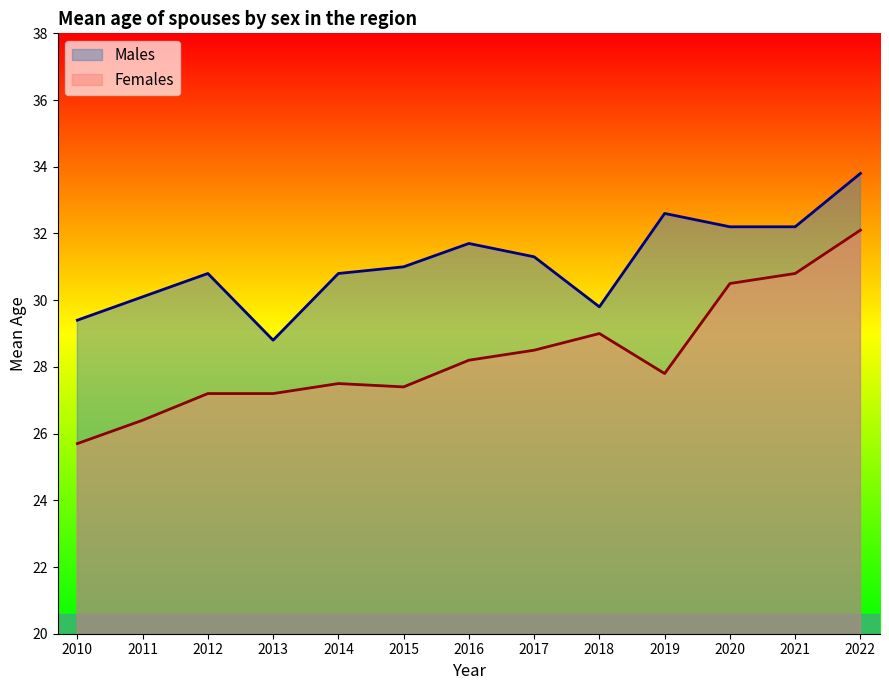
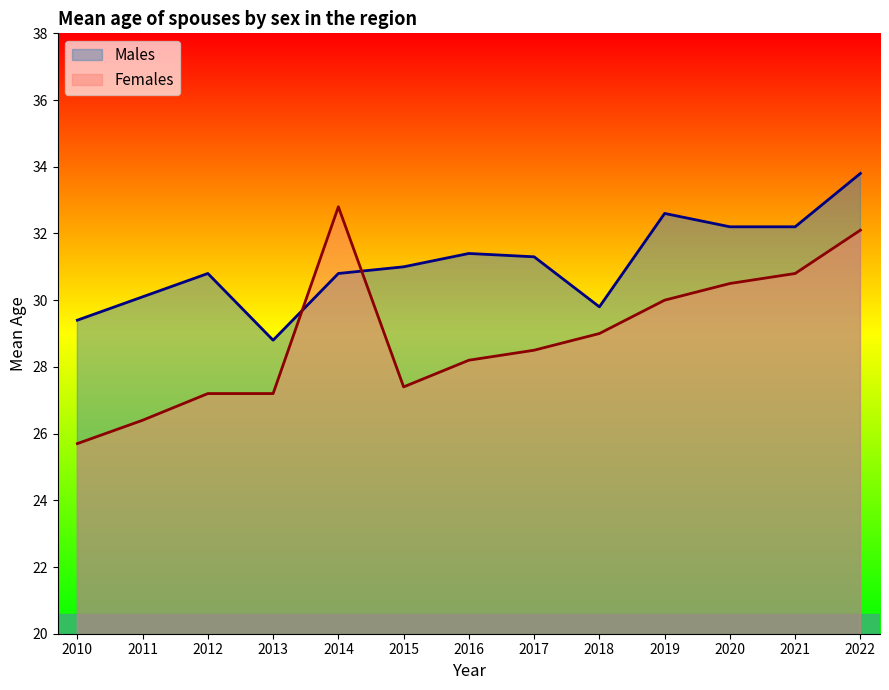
  {
    "Males": {
      "2010": 29.4,
      "2011": 30.1,
      "2012": 30.8,
      "2013": 28.8,
      "2014": 30.8,
      "2015": 31.0,
-     "2016": 31.7,
+     "2016": 31.4,
      "2017": 31.3,
      "2018": 29.8,
      "2019": 32.6,
      "2020": 32.2,
      "2021": 32.2,
      "2022": 33.8
    },
    "Females": {
      "2010": 25.7,
      "2011": 26.4,
      "2012": 27.2,
      "2013": 27.2,
-     "2014": 27.5,
+     "2014": 32.8,
      "2015": 27.4,
      "2016": 28.2,
      "2017": 28.5,
      "2018": 29.0,
-     "2019": 27.8,
+     "2019": 30.0,
      "2020": 30.5,
      "2021": 30.8,
      "2022": 32.1
    }
  }
